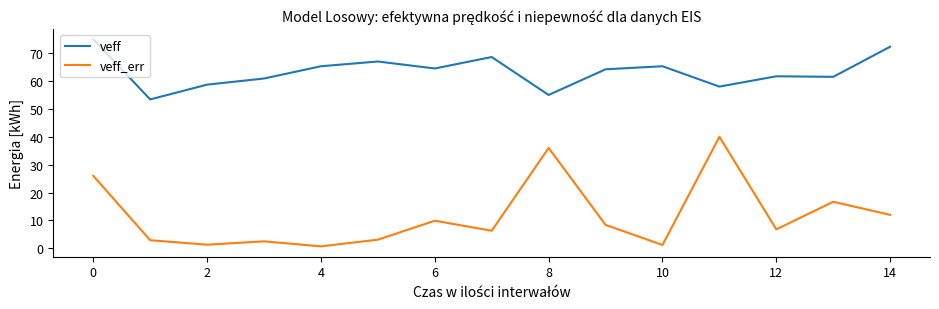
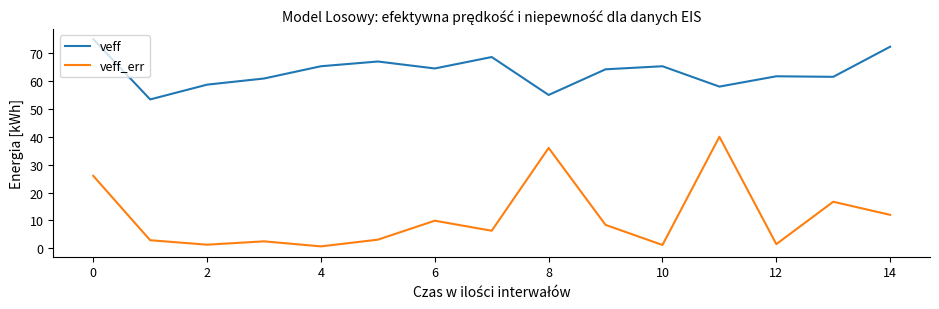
  {
    "veff": {
      "2": 59,
      "4": 65,
      "6": 65,
      "8": 55,
      "10": 65,
      "12": 62,
      "14": 72
    },
    "veff_err": {
      "0": 26,
      "2": 1,
      "4": 1,
      "6": 10,
      "8": 36,
      "10": 1,
-     "12": 7,
+     "12": 2,
      "14": 12
    }
  }
